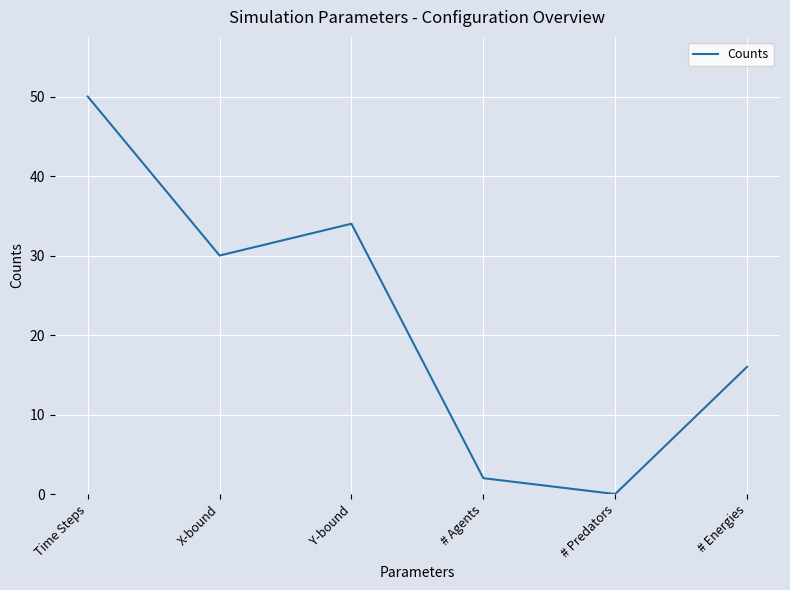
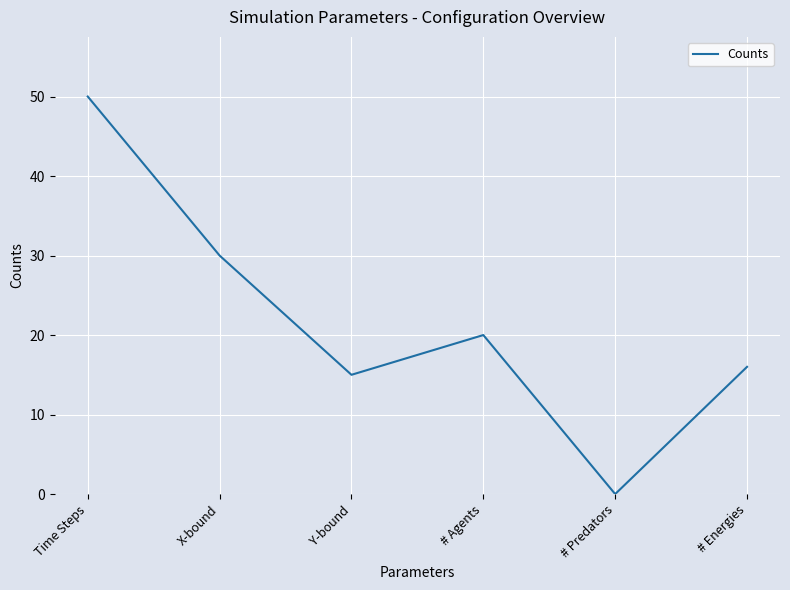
  {
    "Time Steps": 50,
    "X-bound": 30,
-   "Y-bound": 34,
-   "# Agents": 2,
+   "Y-bound": 15,
+   "# Agents": 20,
    "# Predators": 0,
    "# Energies": 16
  }
